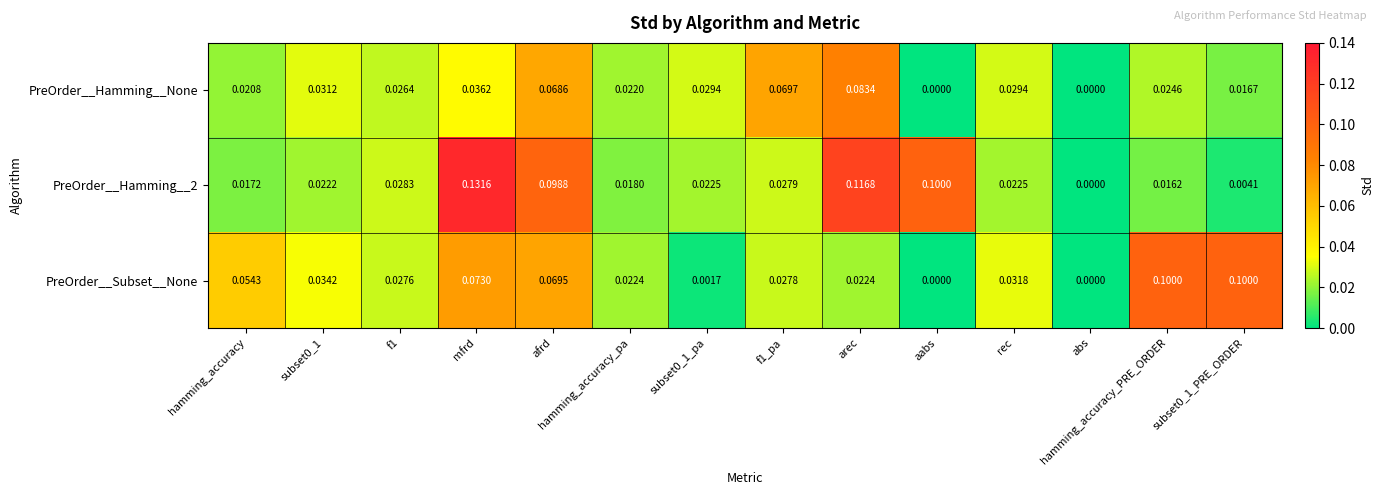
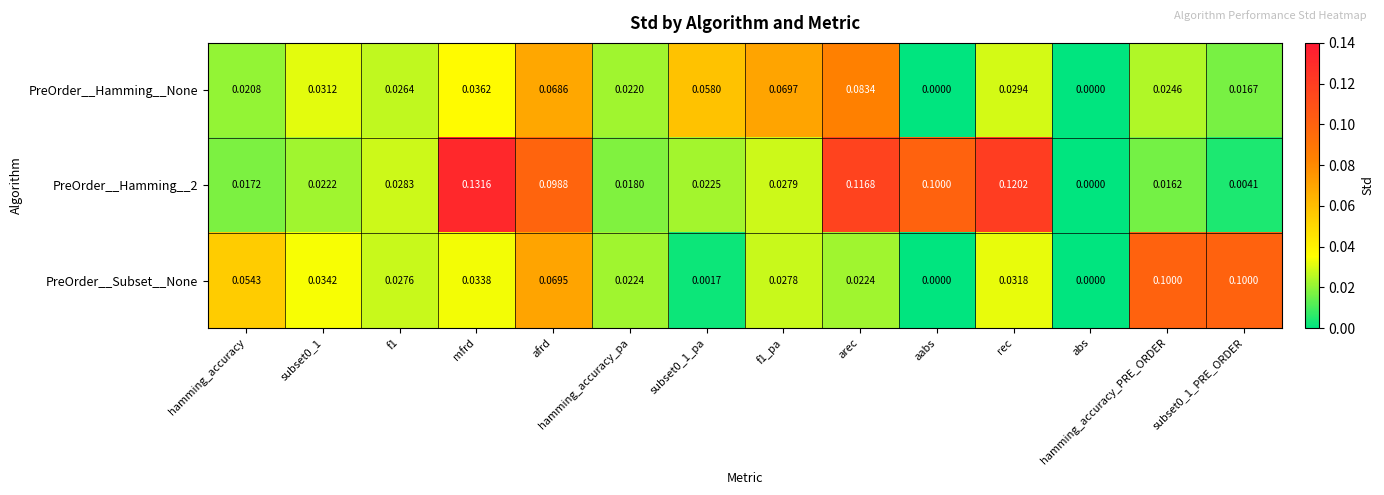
  {
    "PreOrder__Hamming__None": {
      "hamming_accuracy": 0.0208,
      "subset0_1": 0.0312,
      "f1": 0.0264,
      "mfrd": 0.0362,
      "afrd": 0.0686,
      "hamming_accuracy_pa": 0.0220,
-     "subset0_1_pa": 0.0294,
+     "subset0_1_pa": 0.0580,
      "f1_pa": 0.0697,
      "arec": 0.0834,
      "aabs": 0.0000,
      "rec": 0.0294,
      "abs": 0.0000,
      "hamming_accuracy_PRE_ORDER": 0.0246,
      "subset0_1_PRE_ORDER": 0.0167
    },
    "PreOrder__Hamming__2": {
      "hamming_accuracy": 0.0172,
      "subset0_1": 0.0222,
      "f1": 0.0283,
      "mfrd": 0.1316,
      "afrd": 0.0988,
      "hamming_accuracy_pa": 0.0180,
      "subset0_1_pa": 0.0225,
      "f1_pa": 0.0279,
      "arec": 0.1168,
      "aabs": 0.1000,
-     "rec": 0.0225,
+     "rec": 0.1202,
      "abs": 0.0000,
      "hamming_accuracy_PRE_ORDER": 0.0162,
      "subset0_1_PRE_ORDER": 0.0041
    },
    "PreOrder__Subset__None": {
      "hamming_accuracy": 0.0543,
      "subset0_1": 0.0342,
      "f1": 0.0276,
-     "mfrd": 0.0730,
+     "mfrd": 0.0338,
      "afrd": 0.0695,
      "hamming_accuracy_pa": 0.0224,
      "subset0_1_pa": 0.0017,
      "f1_pa": 0.0278,
      "arec": 0.0224,
      "aabs": 0.0000,
      "rec": 0.0318,
      "abs": 0.0000,
      "hamming_accuracy_PRE_ORDER": 0.1000,
      "subset0_1_PRE_ORDER": 0.1000
    }
  }
